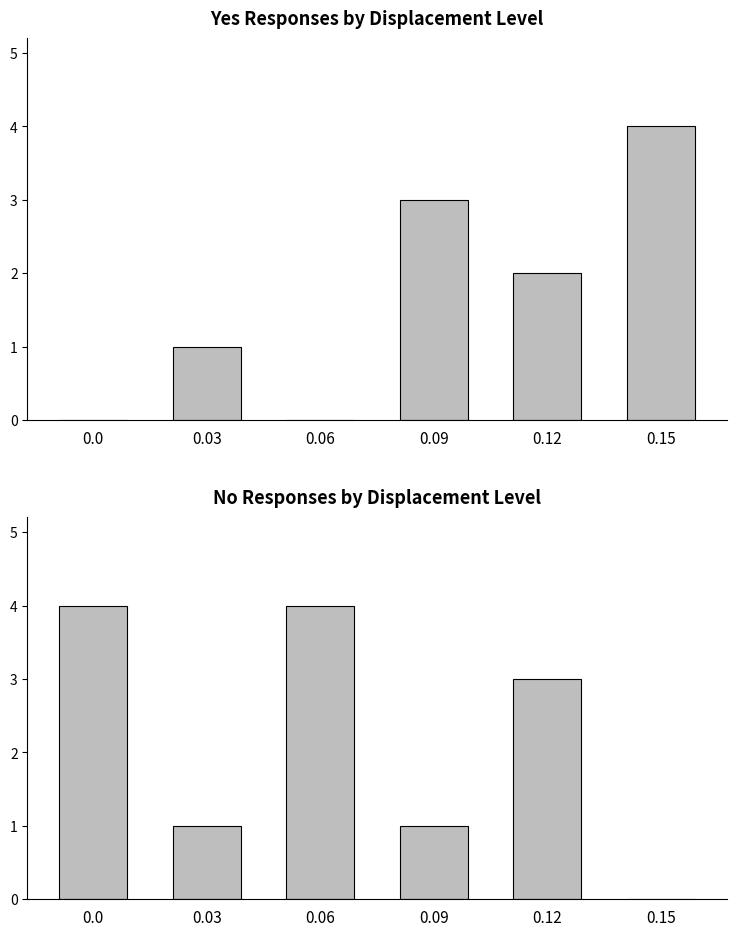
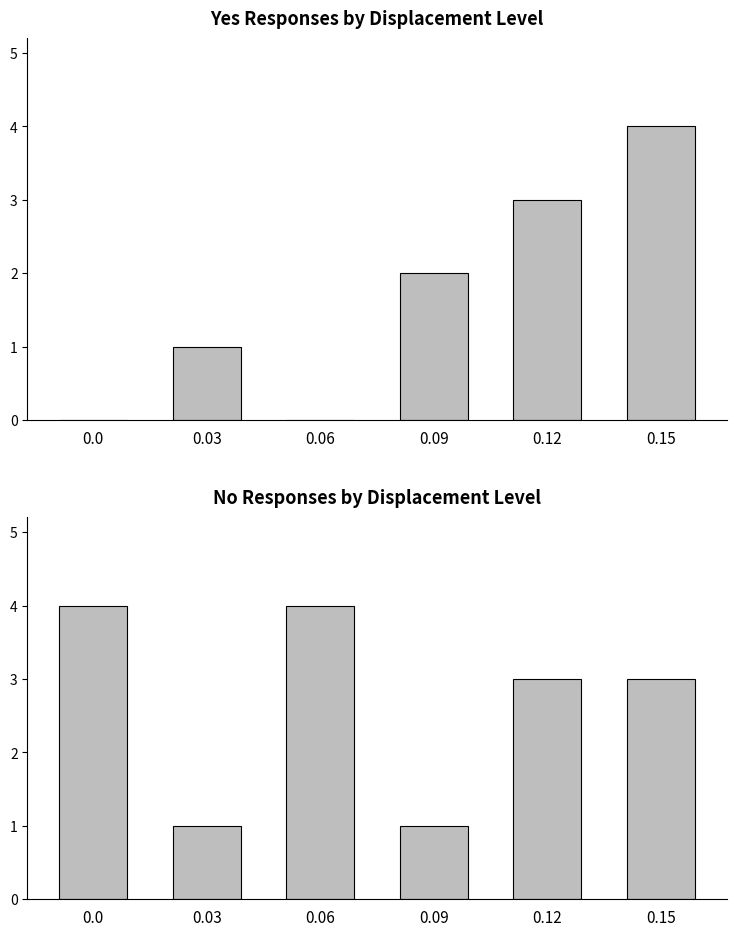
  {
    "Yes Responses by Displacement Level": {
      "0.0": 0,
      "0.03": 1,
      "0.06": 0,
-     "0.09": 3,
-     "0.12": 2,
+     "0.09": 2,
+     "0.12": 3,
      "0.15": 4
    },
    "No Responses by Displacement Level": {
      "0.0": 4,
      "0.03": 1,
      "0.06": 4,
      "0.09": 1,
      "0.12": 3,
-     "0.15": 0
+     "0.15": 3
    }
  }
